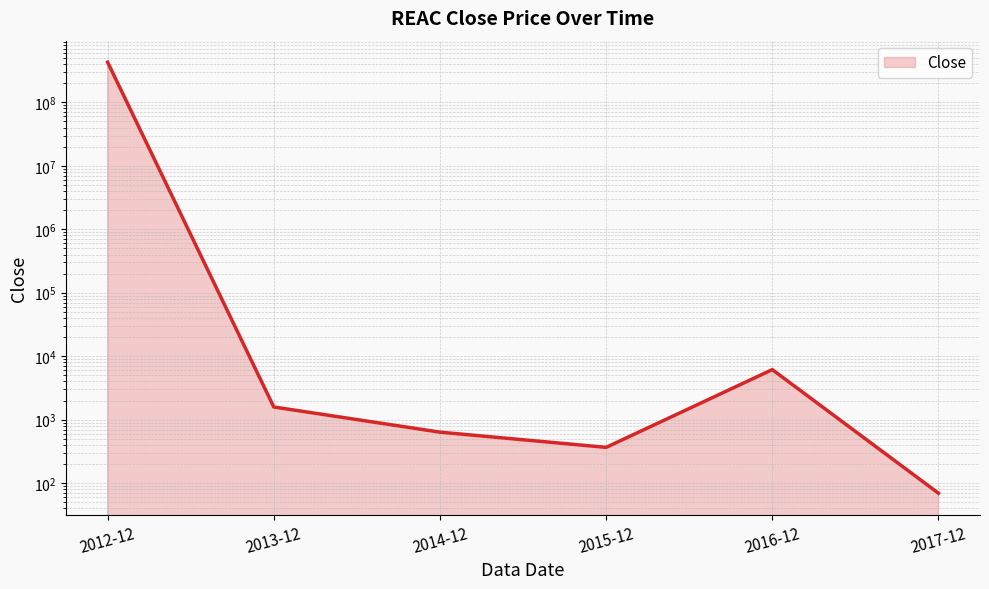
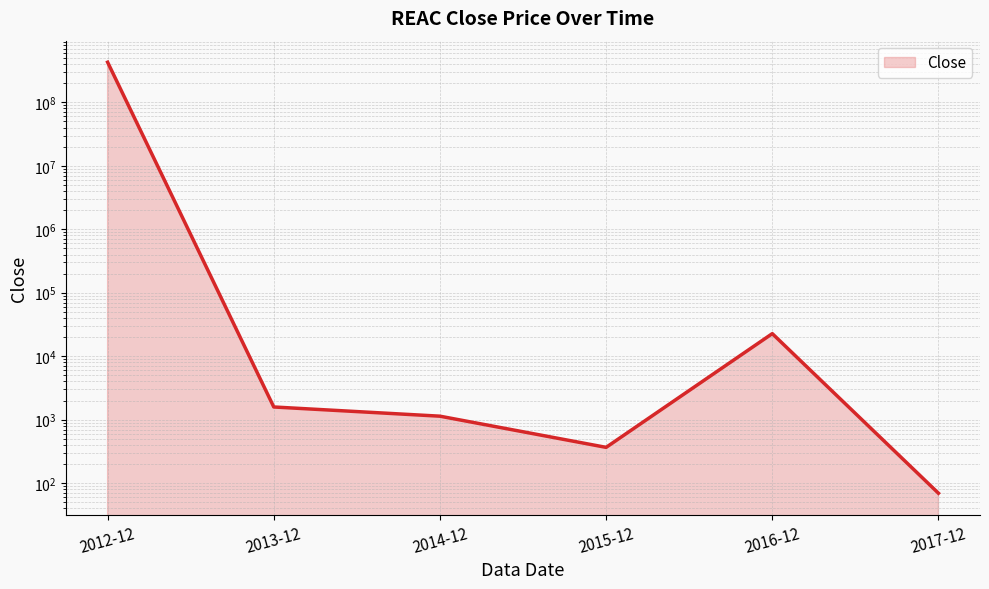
  {
    "2012-12": 400000000,
    "2013-12": 1600,
-   "2014-12": 600,
+   "2014-12": 1100,
    "2015-12": 400,
-   "2016-12": 6000,
+   "2016-12": 23000,
    "2017-12": 70
  }
